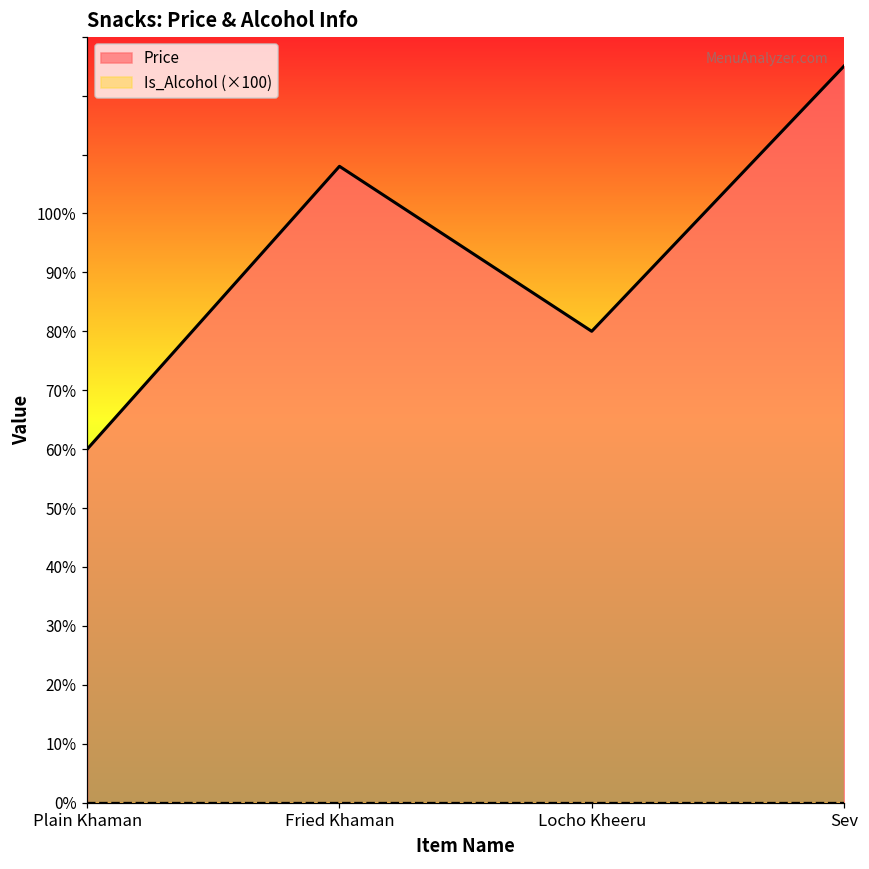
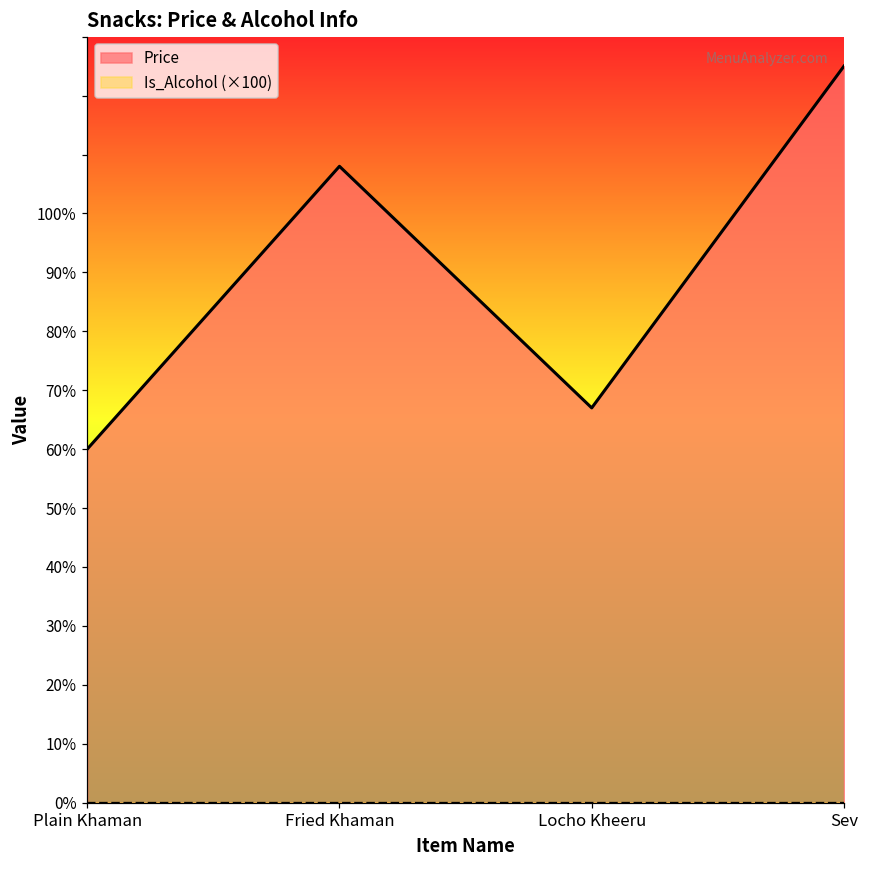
  {
    "Price": {
      "Plain Khaman": "60%",
      "Fried Khaman": "108%",
-     "Locho Kheeru": "80%",
+     "Locho Kheeru": "67%",
      "Sev": "125%"
    },
    "Is_Alcohol (×100)": {
      "Plain Khaman": "0%",
      "Fried Khaman": "0%",
      "Locho Kheeru": "0%",
      "Sev": "0%"
    }
  }
